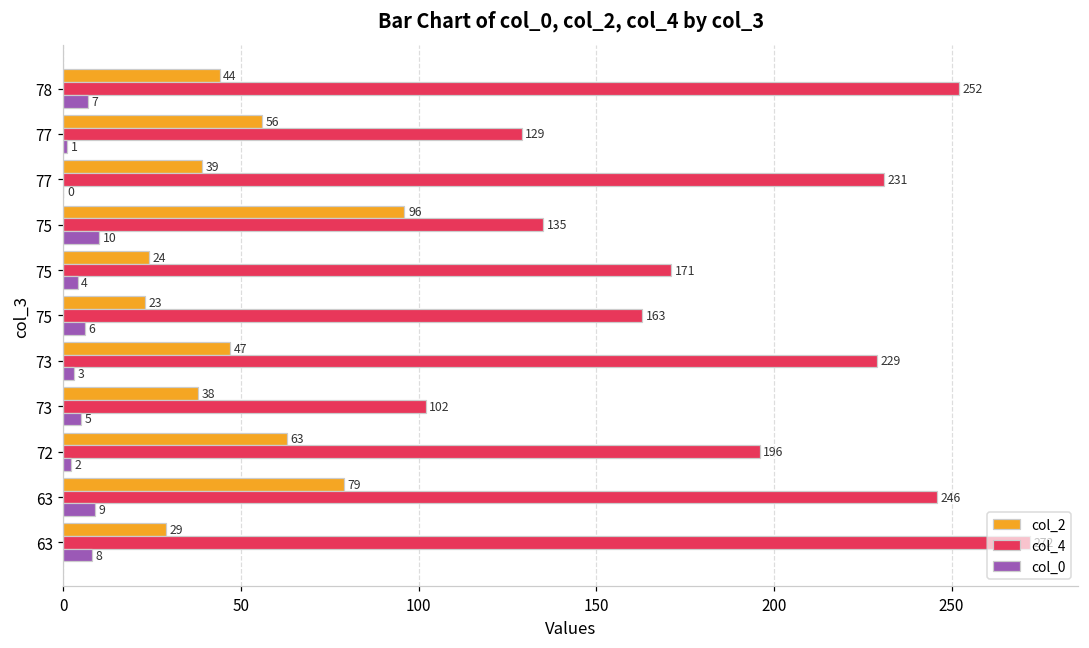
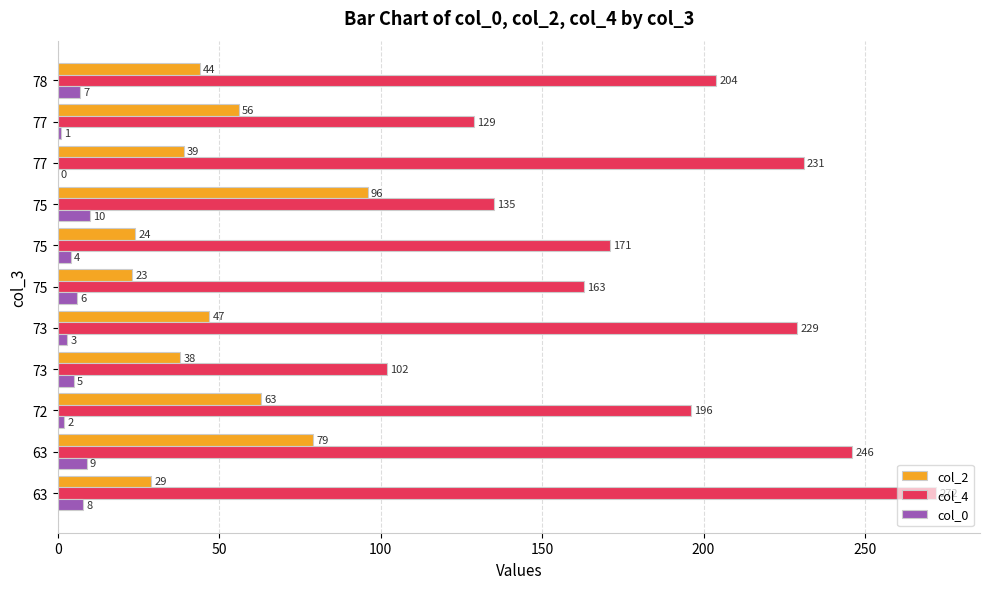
  {
    "col_2": {
      "78": 44,
      "72": 63
    },
    "col_4": {
-     "78": 252,
+     "78": 204,
      "72": 196
    },
    "col_0": {
      "78": 7,
      "72": 2
    }
  }
